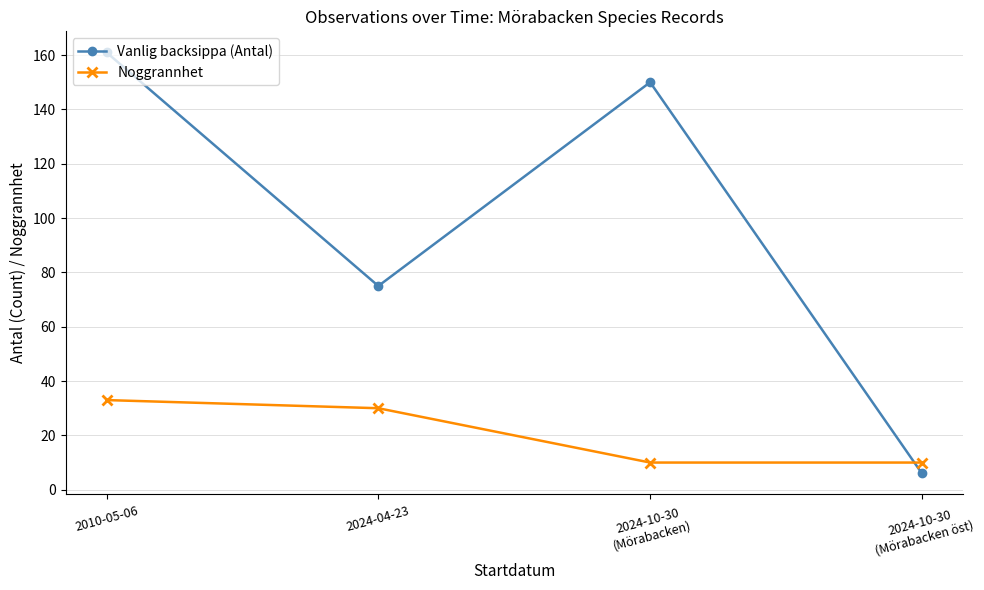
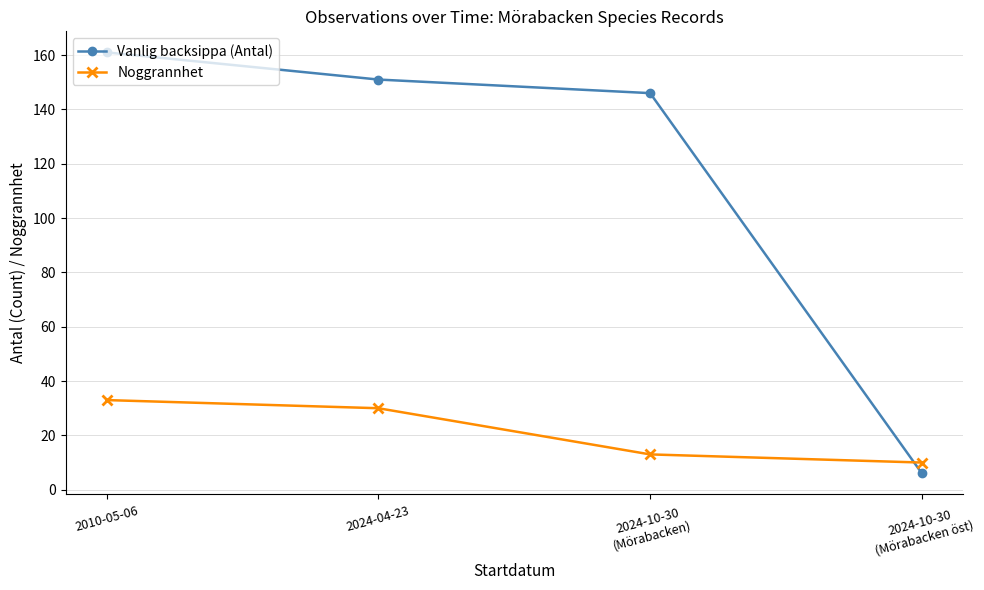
  {
    "Vanlig backsippa (Antal)": {
-     "2024-04-23": 75,
-     "2024-10-30 (Mörabacken)": 150,
+     "2024-04-23": 151,
+     "2024-10-30 (Mörabacken)": 146,
      "2024-10-30 (Mörabacken öst)": 6
    },
    "Noggrannhet": {
      "2010-05-06": 33,
      "2024-04-23": 30,
-     "2024-10-30 (Mörabacken)": 10,
+     "2024-10-30 (Mörabacken)": 13,
      "2024-10-30 (Mörabacken öst)": 10
    }
  }
